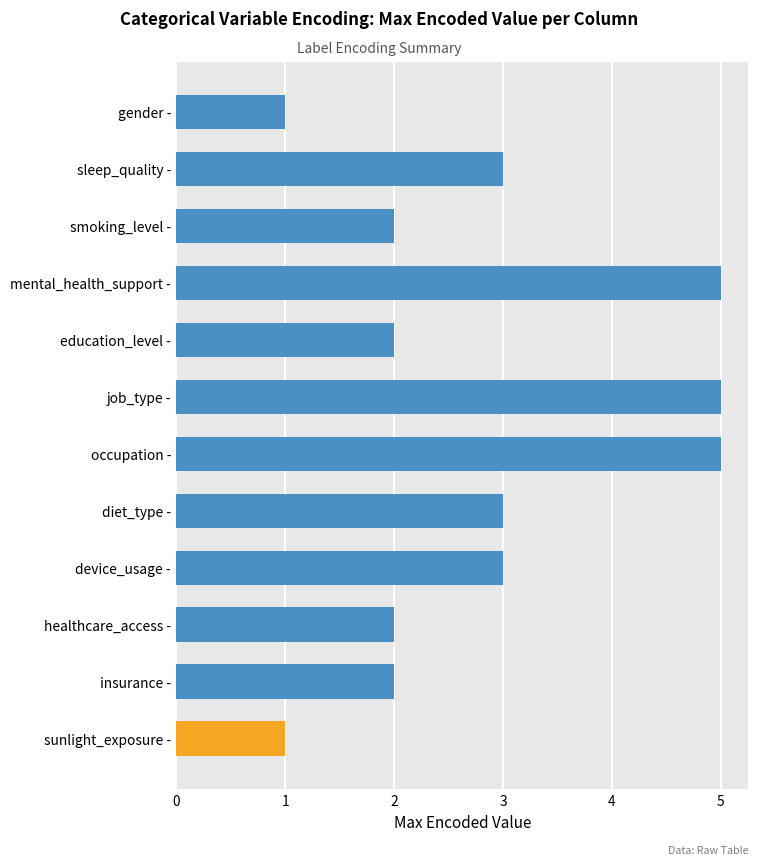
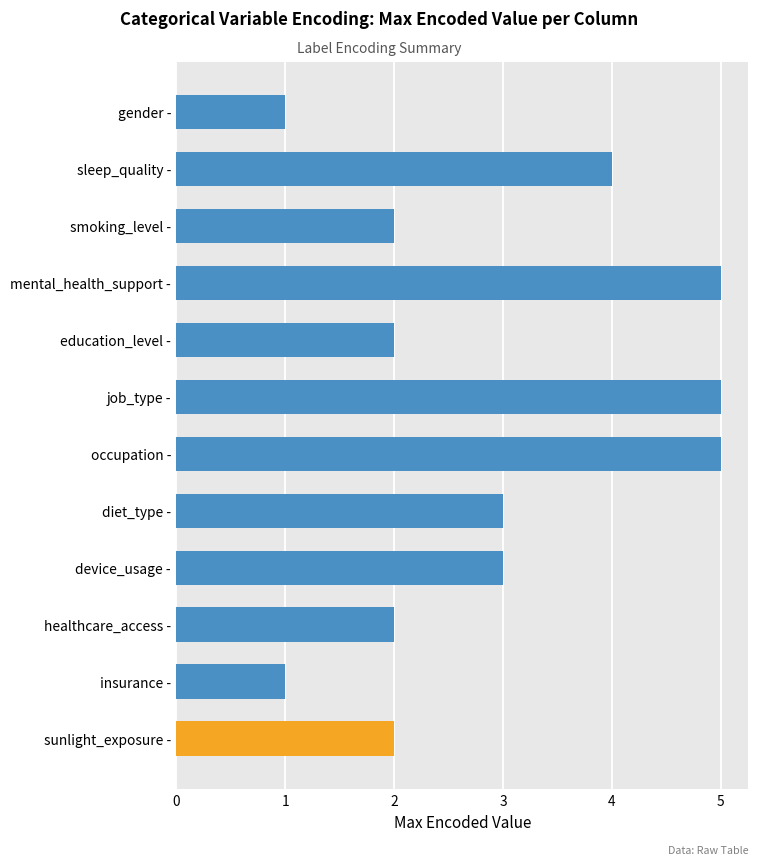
  {
    "gender -": 1,
-   "sleep_quality -": 3,
+   "sleep_quality -": 4,
    "smoking_level -": 2,
    "mental_health_support -": 5,
    "education_level -": 2,
    "job_type -": 5,
    "occupation -": 5,
    "diet_type -": 3,
    "device_usage -": 3,
    "healthcare_access -": 2,
-   "insurance -": 2,
-   "sunlight_exposure -": 1
+   "insurance -": 1,
+   "sunlight_exposure -": 2
  }
